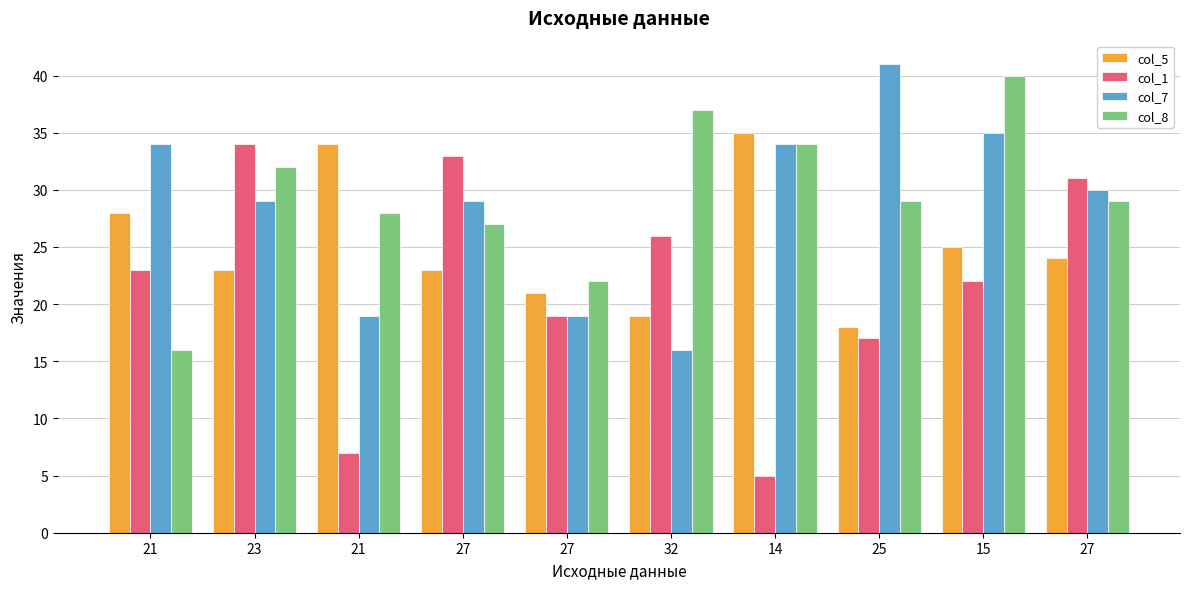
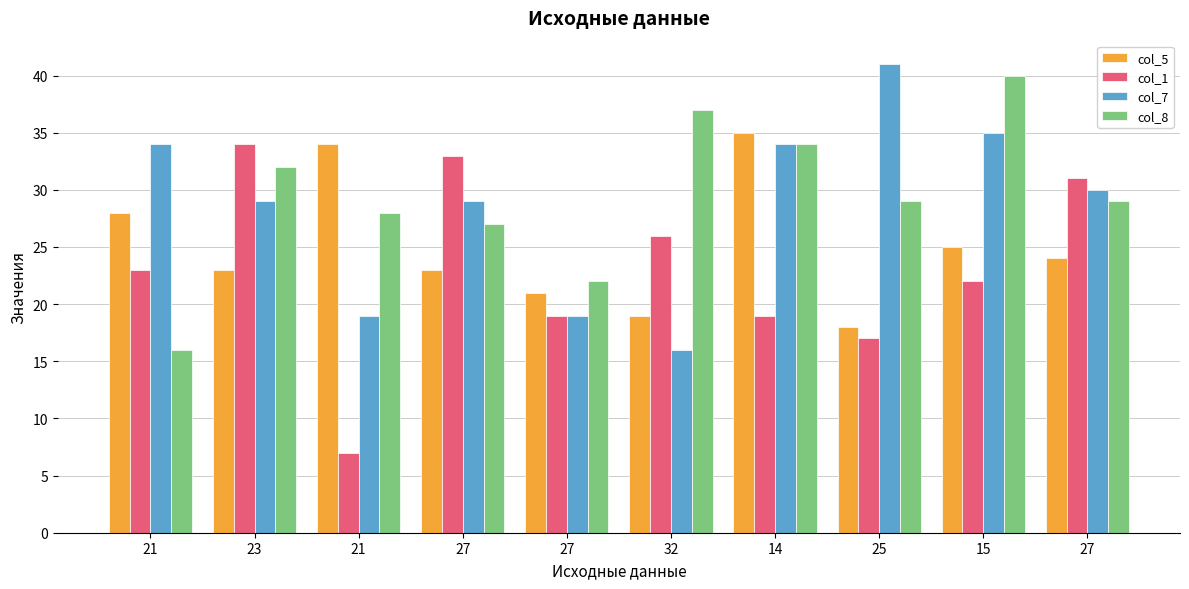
  {
    "col_5": {
      "23": 23,
      "32": 19,
      "14": 35,
      "25": 18,
      "15": 25
    },
    "col_1": {
      "23": 34,
      "32": 26,
-     "14": 5,
+     "14": 19,
      "25": 17,
      "15": 22
    },
    "col_7": {
      "23": 29,
      "32": 16,
      "14": 34,
      "25": 41,
      "15": 35
    },
    "col_8": {
      "23": 32,
      "32": 37,
      "14": 34,
      "25": 29,
      "15": 40
    }
  }
